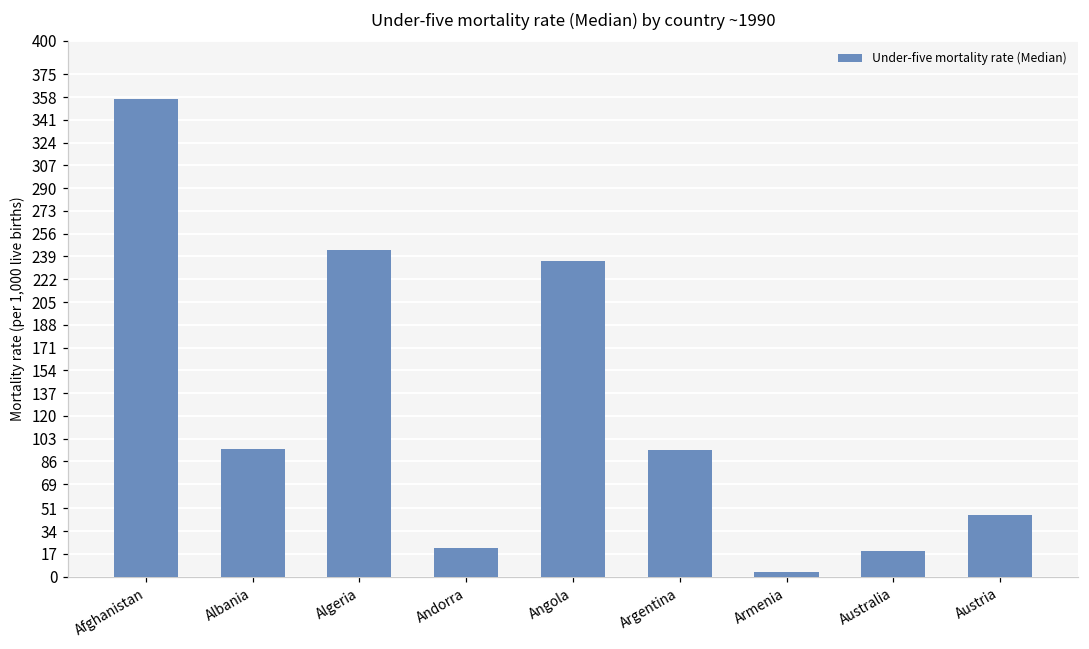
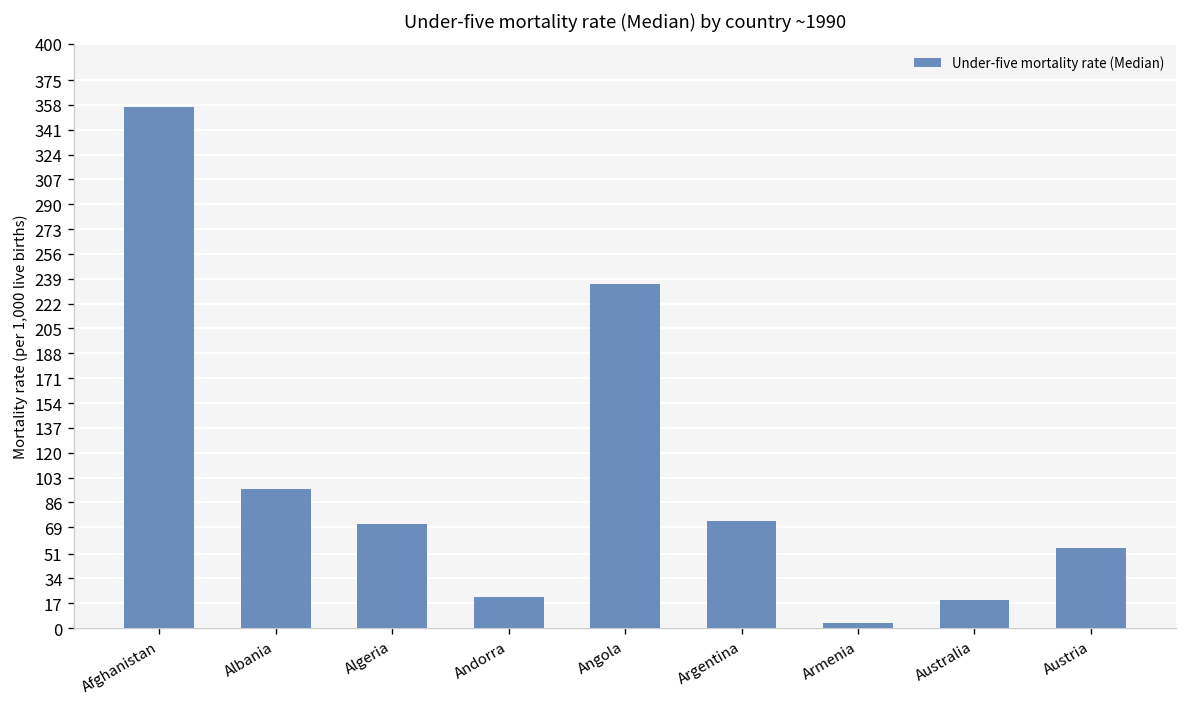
  {
    "Afghanistan": 357,
    "Albania": 95,
-   "Algeria": 244,
+   "Algeria": 71,
    "Andorra": 22,
    "Angola": 236,
-   "Argentina": 95,
+   "Argentina": 73,
    "Armenia": 4,
    "Australia": 19,
-   "Austria": 46
+   "Austria": 55
  }
